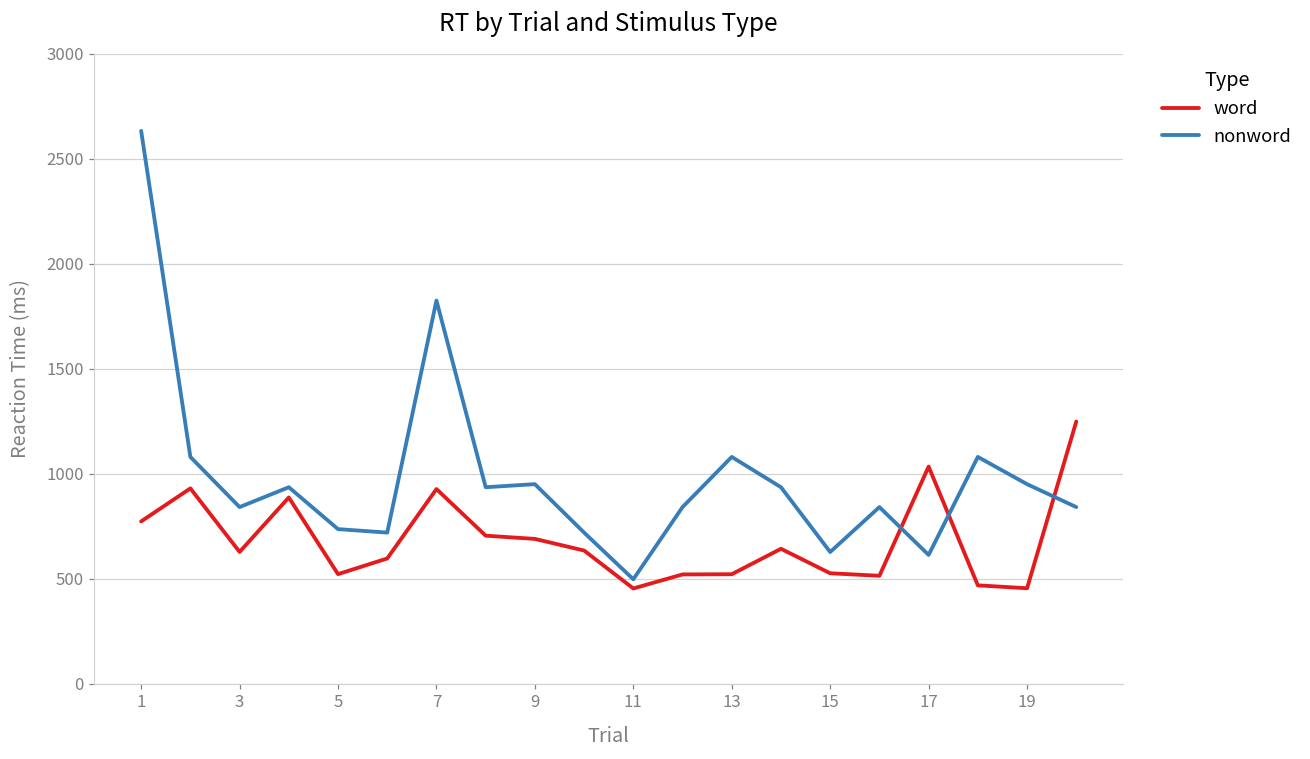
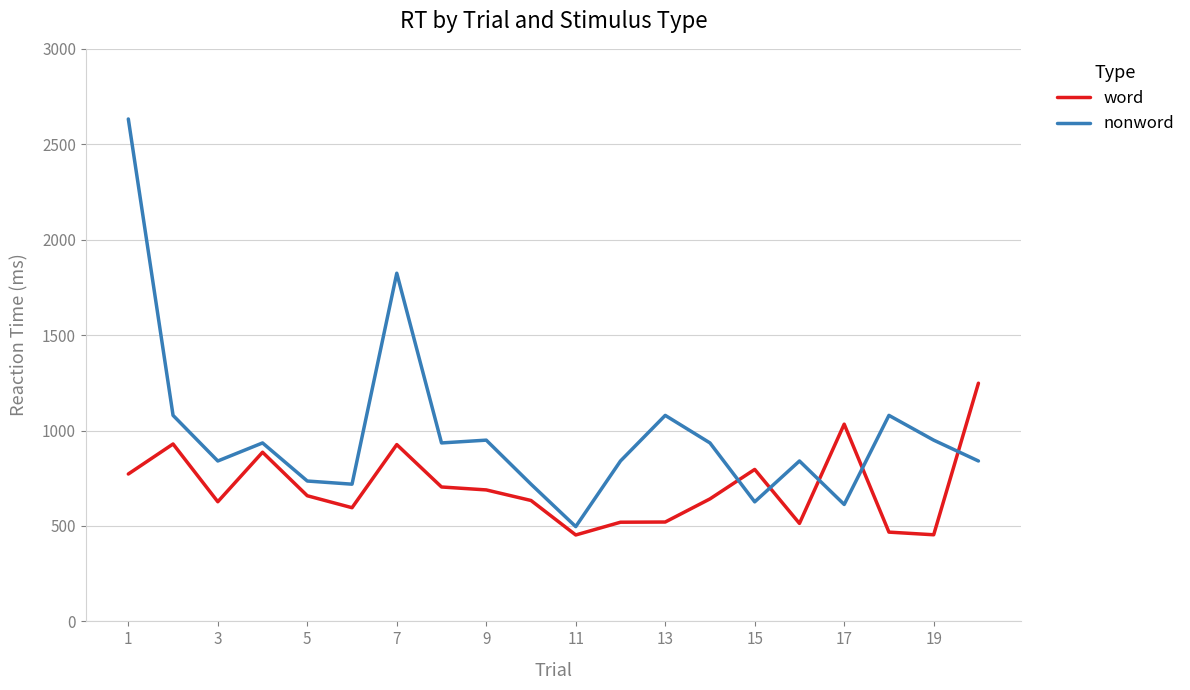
  {
    "word": {
      "1": 770,
      "3": 630,
-     "5": 520,
+     "5": 660,
      "7": 930,
      "9": 690,
      "11": 450,
      "13": 520,
-     "15": 530,
+     "15": 800,
      "17": 1030,
      "19": 450
    },
    "nonword": {
      "1": 2630,
      "3": 840,
      "5": 740,
      "7": 1820,
      "9": 950,
      "11": 500,
      "13": 1080,
      "15": 630,
      "17": 610,
      "19": 950
    }
  }
